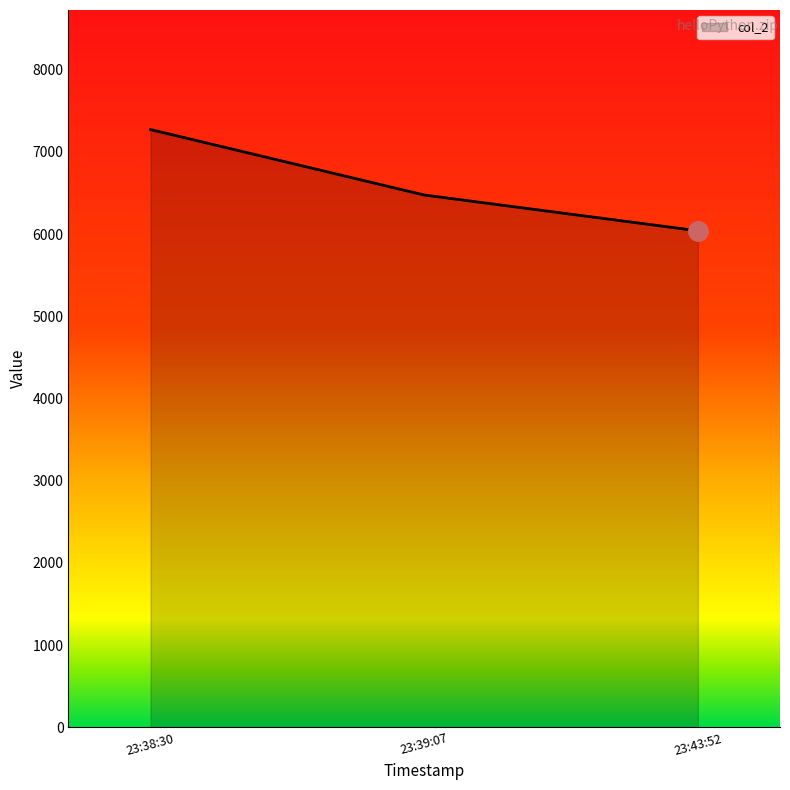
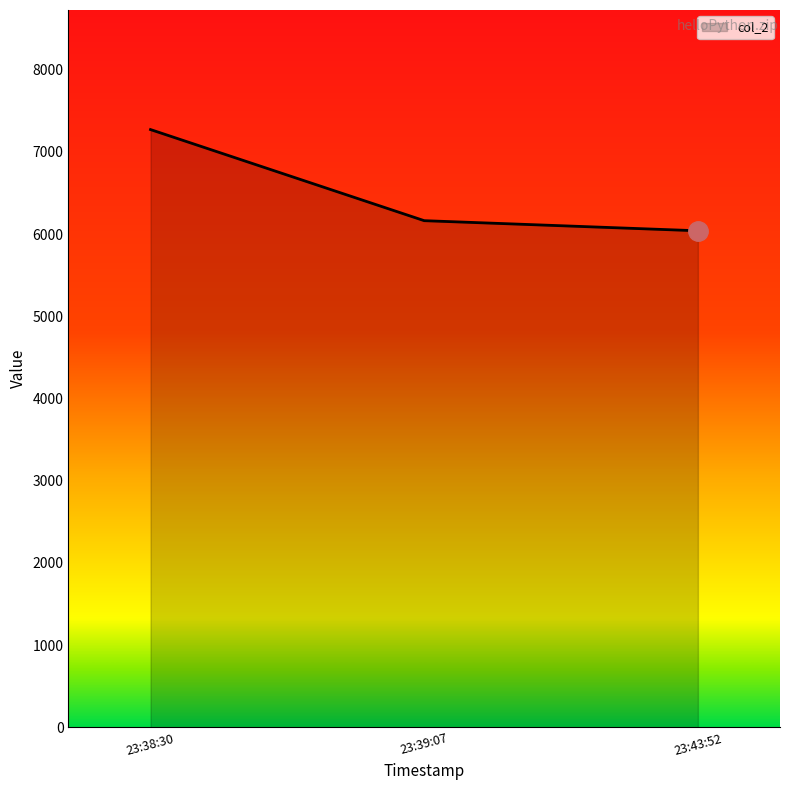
  {
    "col_2": {
      "23:38:30": 7300,
-     "23:39:07": 6500
+     "23:39:07": 6200
    }
  }
